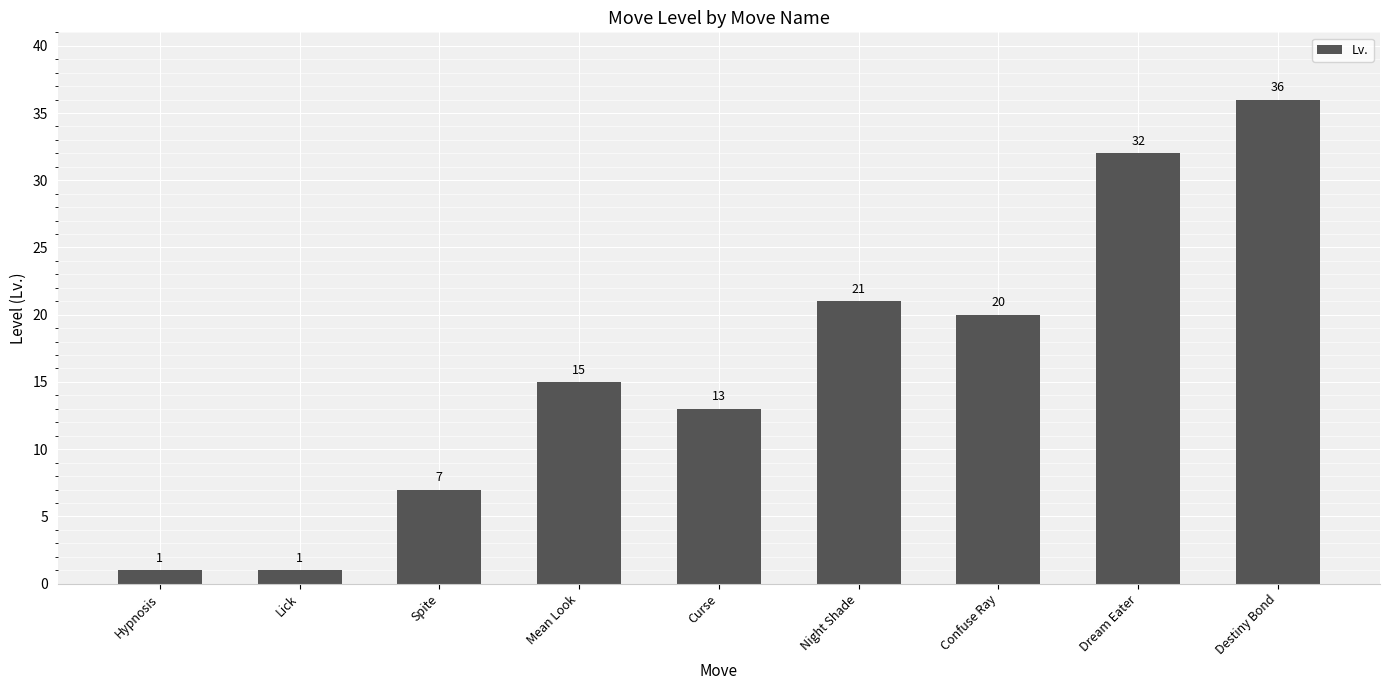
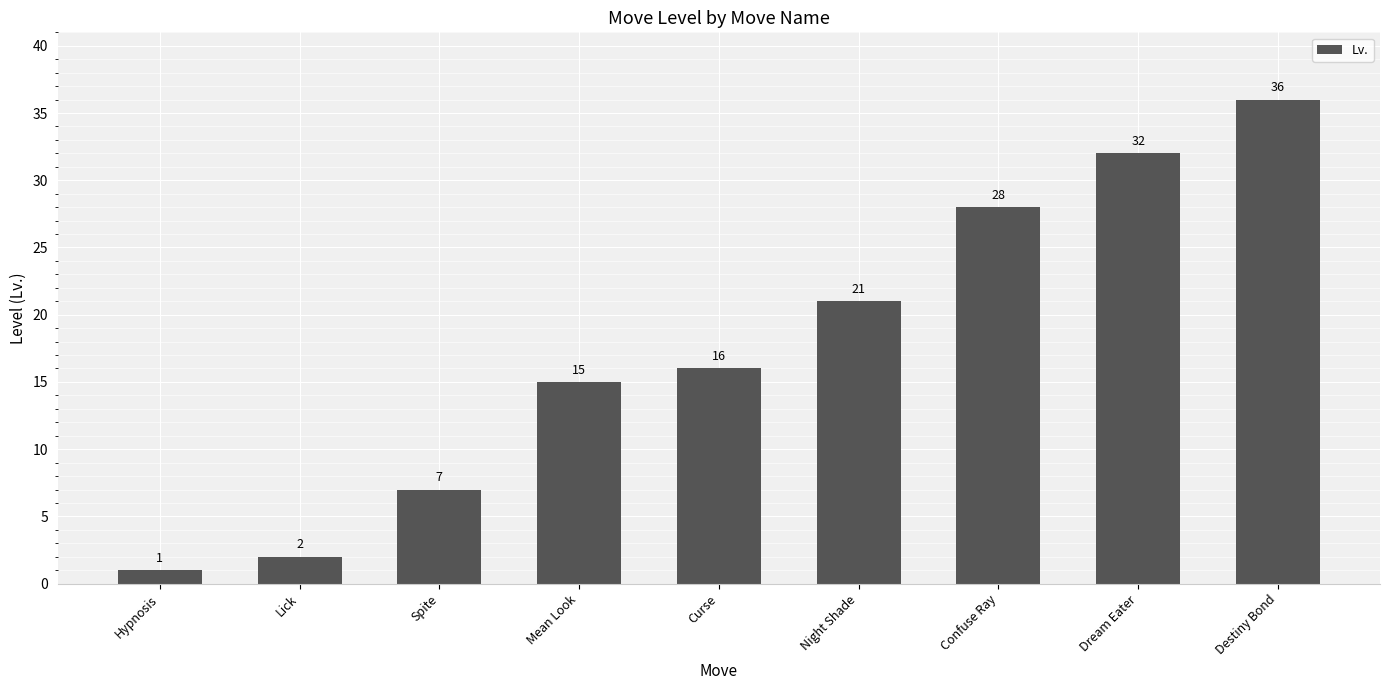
  {
    "Hypnosis": 1,
-   "Lick": 1,
+   "Lick": 2,
    "Spite": 7,
    "Mean Look": 15,
-   "Curse": 13,
+   "Curse": 16,
    "Night Shade": 21,
-   "Confuse Ray": 20,
+   "Confuse Ray": 28,
    "Dream Eater": 32,
    "Destiny Bond": 36
  }
